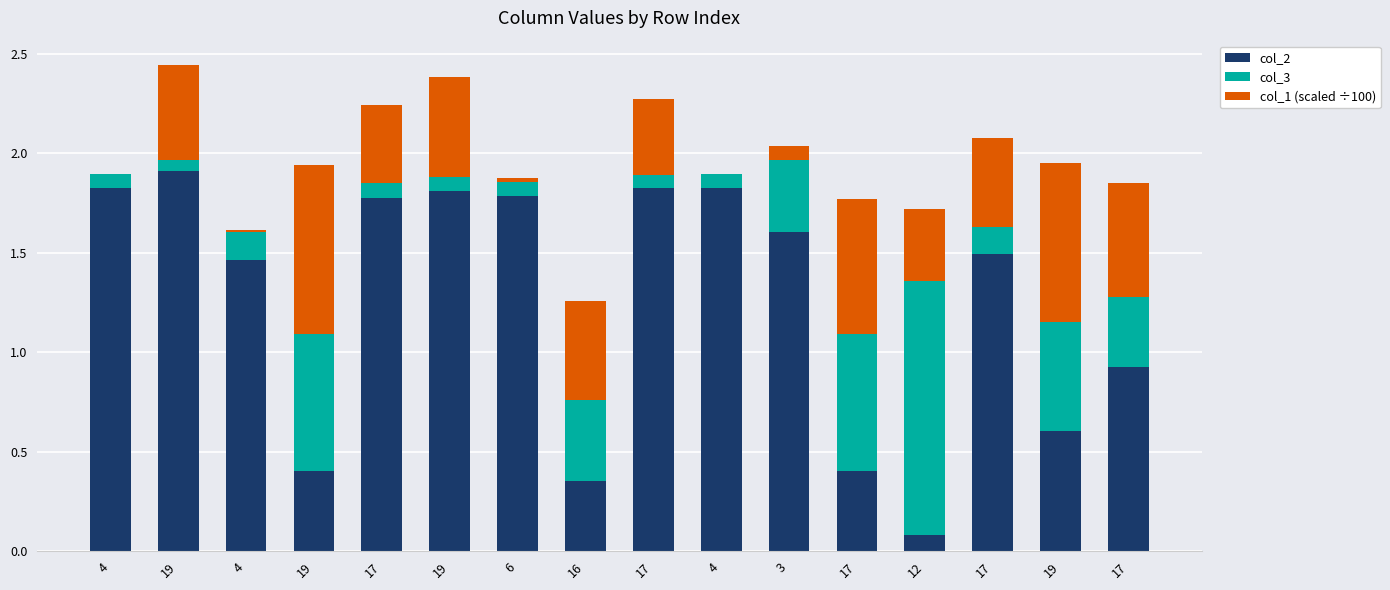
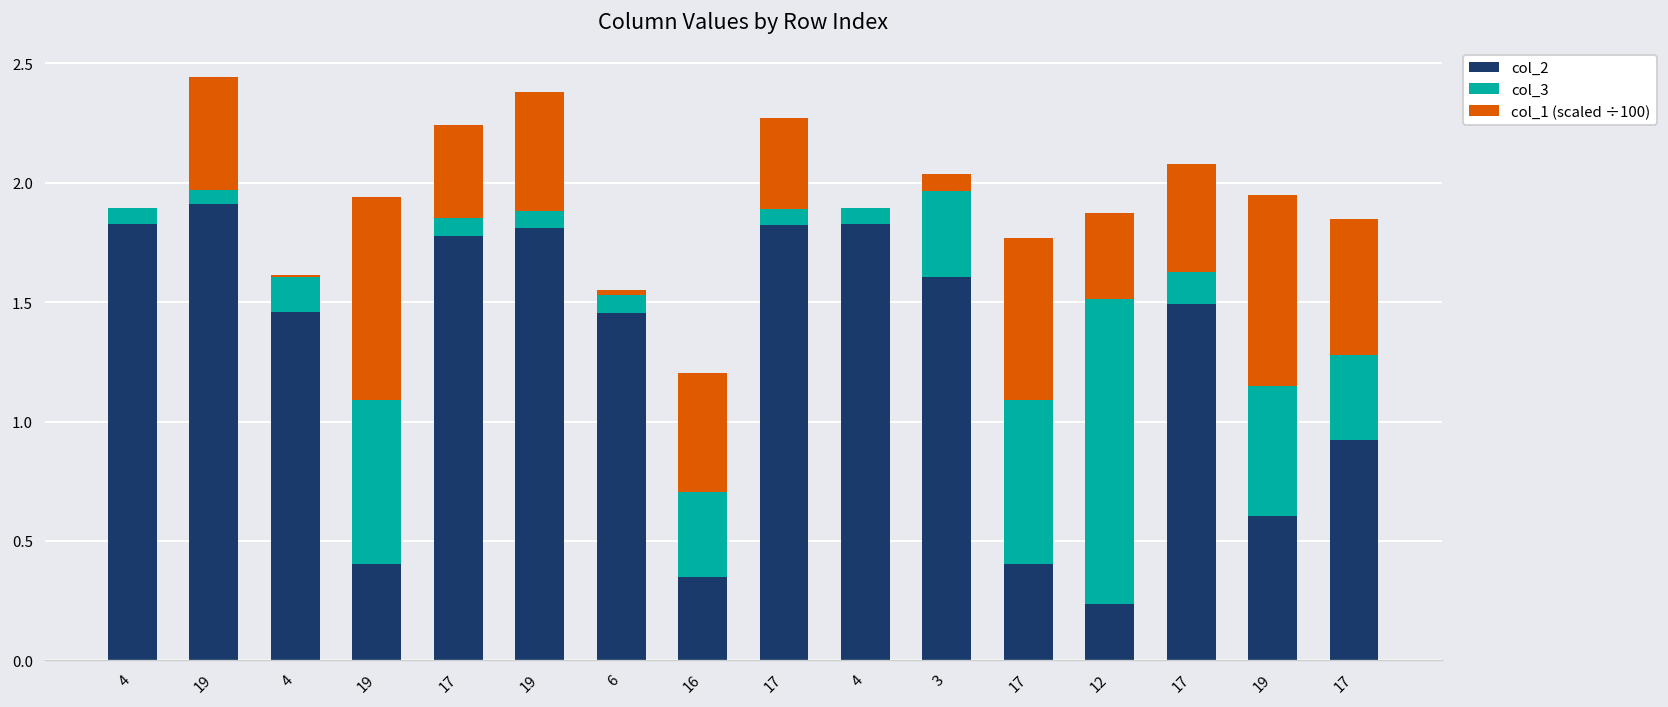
  {
    "col_2": {
-     "6": 1.78,
+     "6": 1.45,
      "16": 0.35,
      "3": 1.60,
-     "12": 0.08
+     "12": 0.24
    },
    "col_3": {
      "6": 0.07,
-     "16": 0.41,
+     "16": 0.35,
      "3": 0.36,
      "12": 1.28
    },
    "col_1 (scaled ÷100)": {
      "6": 0.02,
      "16": 0.50,
      "3": 0.07,
      "12": 0.36
    }
  }
